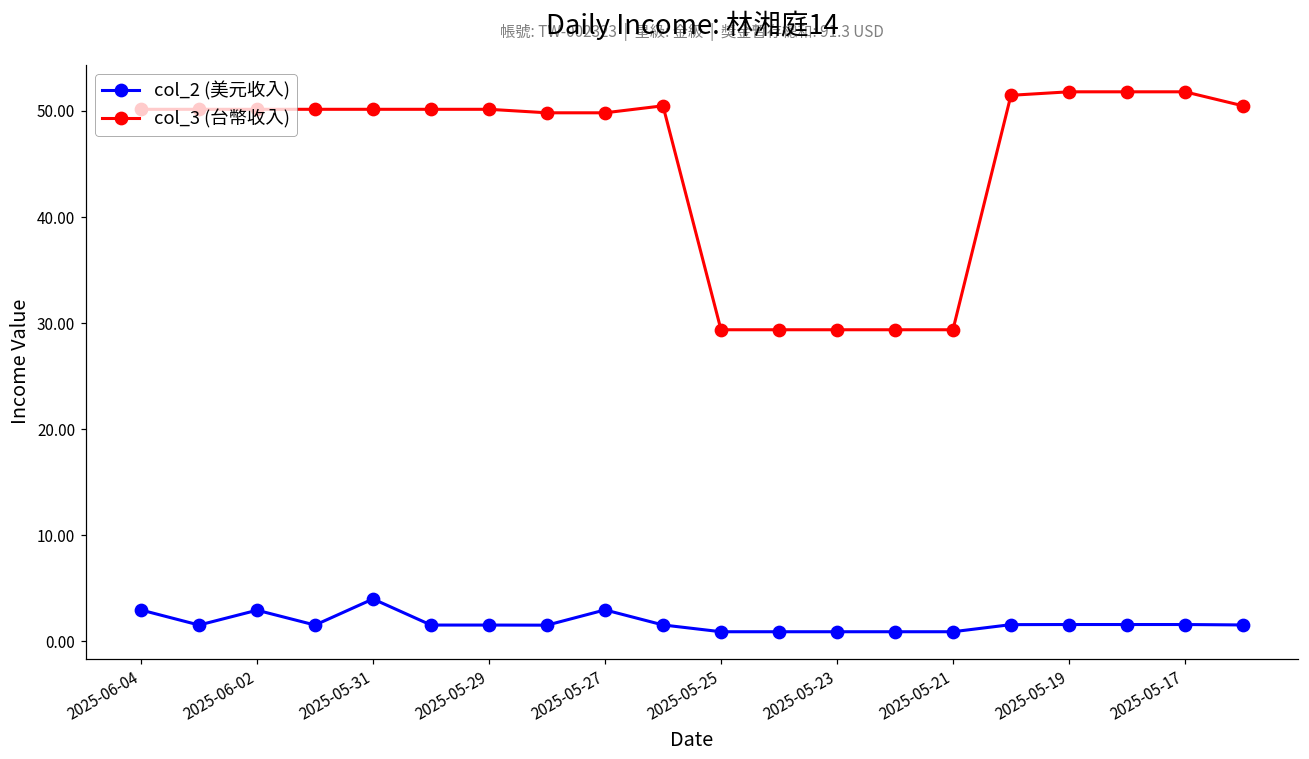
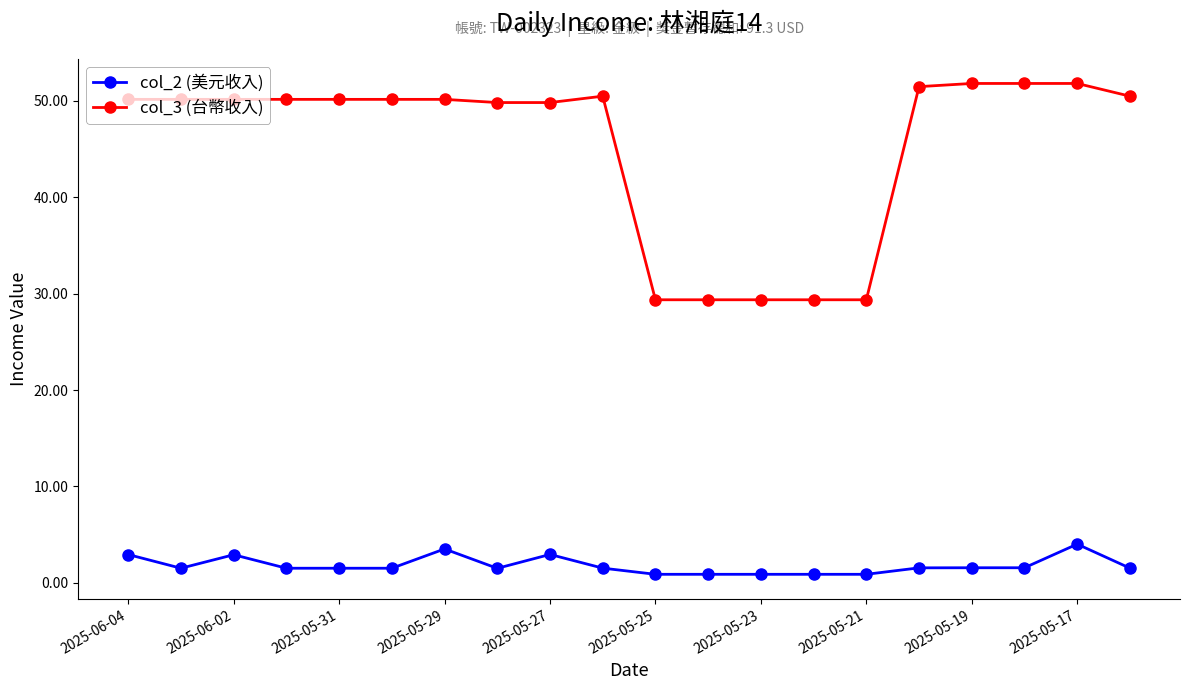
  {
    "col_2 (美元收入)": {
      "2025-06-04": 3,
      "2025-06-02": 3,
-     "2025-05-31": 4,
-     "2025-05-29": 2,
+     "2025-05-31": 2,
+     "2025-05-29": 4,
      "2025-05-27": 3,
      "2025-05-25": 1,
      "2025-05-23": 1,
      "2025-05-21": 1,
      "2025-05-19": 2,
-     "2025-05-17": 2
+     "2025-05-17": 4
    },
    "col_3 (台幣收入)": {
      "2025-05-31": 50,
      "2025-05-29": 50,
      "2025-05-27": 50,
      "2025-05-25": 29,
      "2025-05-23": 29,
      "2025-05-21": 29,
      "2025-05-19": 52,
      "2025-05-17": 52
    }
  }
